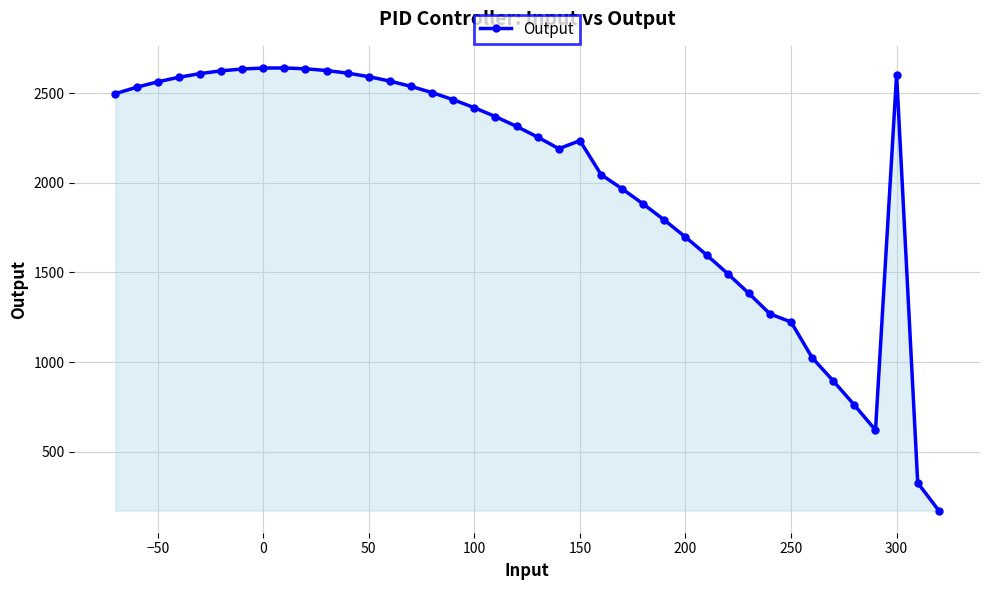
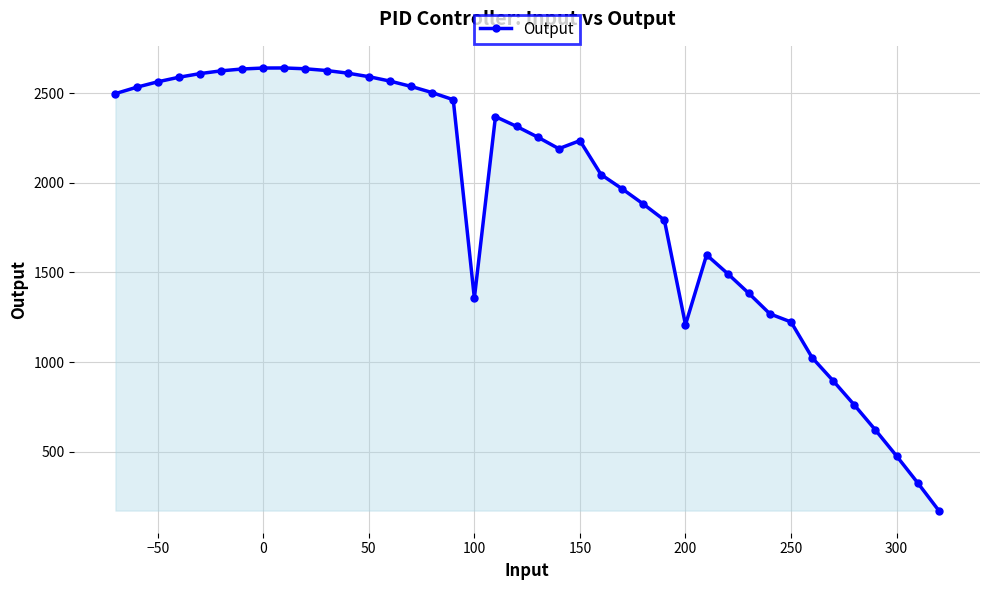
  {
    "−50": 2560,
    "0": 2640,
    "50": 2590,
-   "100": 2420,
+   "100": 1360,
    "150": 2240,
-   "200": 1700,
+   "200": 1210,
    "250": 1220,
-   "300": 2600
+   "300": 480
  }
